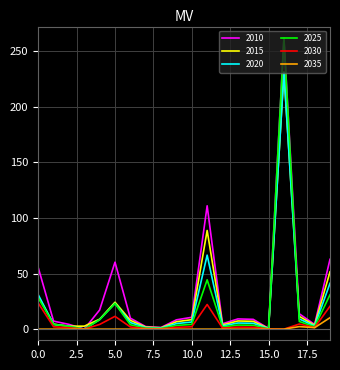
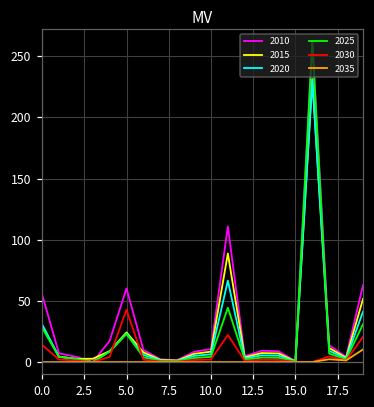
  {
    "2010": {
      "0.0": 55,
      "5.0": 60
    },
    "2030": {
-     "0.0": 23,
-     "5.0": 12
+     "0.0": 14,
+     "5.0": 43
    },
    "2035": {
      "0.0": 0,
      "5.0": 0
    }
  }
